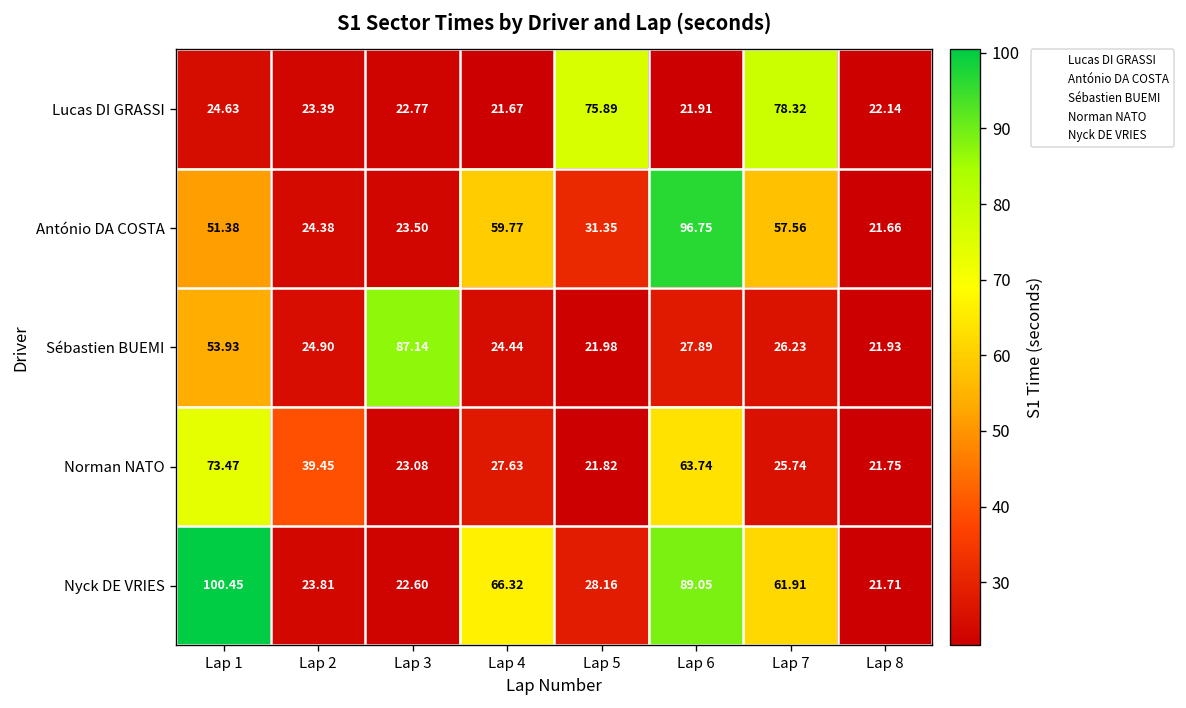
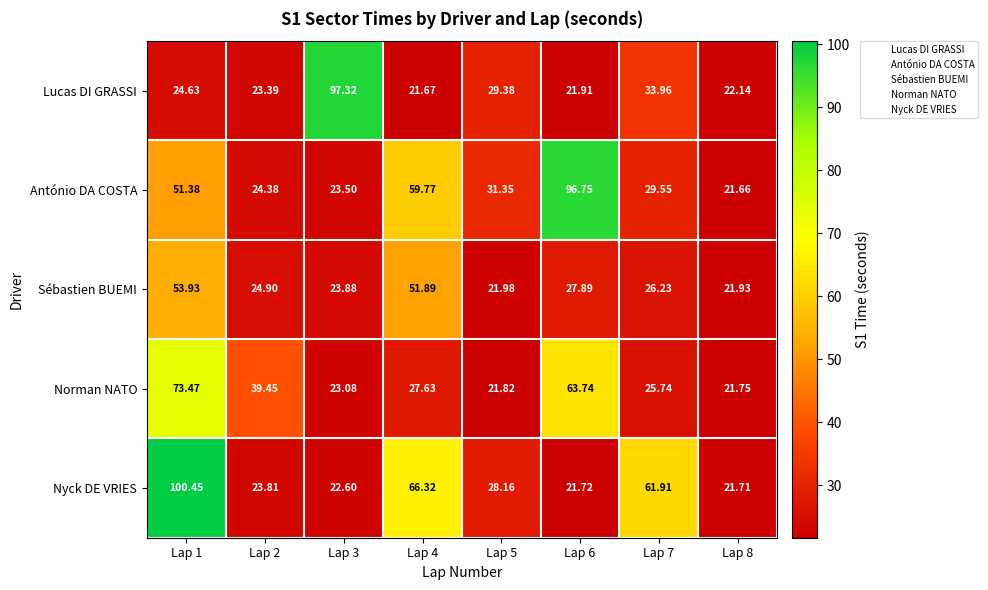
  {
    "Lucas DI GRASSI": {
      "Lap 1": 24.63,
      "Lap 2": 23.39,
-     "Lap 3": 22.77,
+     "Lap 3": 97.32,
      "Lap 4": 21.67,
-     "Lap 5": 75.89,
+     "Lap 5": 29.38,
      "Lap 6": 21.91,
-     "Lap 7": 78.32,
+     "Lap 7": 33.96,
      "Lap 8": 22.14
    },
    "António DA COSTA": {
      "Lap 1": 51.38,
      "Lap 2": 24.38,
      "Lap 3": 23.50,
      "Lap 4": 59.77,
      "Lap 5": 31.35,
      "Lap 6": 96.75,
-     "Lap 7": 57.56,
+     "Lap 7": 29.55,
      "Lap 8": 21.66
    },
    "Sébastien BUEMI": {
      "Lap 1": 53.93,
      "Lap 2": 24.90,
-     "Lap 3": 87.14,
-     "Lap 4": 24.44,
+     "Lap 3": 23.88,
+     "Lap 4": 51.89,
      "Lap 5": 21.98,
      "Lap 6": 27.89,
      "Lap 7": 26.23,
      "Lap 8": 21.93
    },
    "Norman NATO": {
      "Lap 1": 73.47,
      "Lap 2": 39.45,
      "Lap 3": 23.08,
      "Lap 4": 27.63,
      "Lap 5": 21.82,
      "Lap 6": 63.74,
      "Lap 7": 25.74,
      "Lap 8": 21.75
    },
    "Nyck DE VRIES": {
      "Lap 1": 100.45,
      "Lap 2": 23.81,
      "Lap 3": 22.60,
      "Lap 4": 66.32,
      "Lap 5": 28.16,
-     "Lap 6": 89.05,
+     "Lap 6": 21.72,
      "Lap 7": 61.91,
      "Lap 8": 21.71
    }
  }
